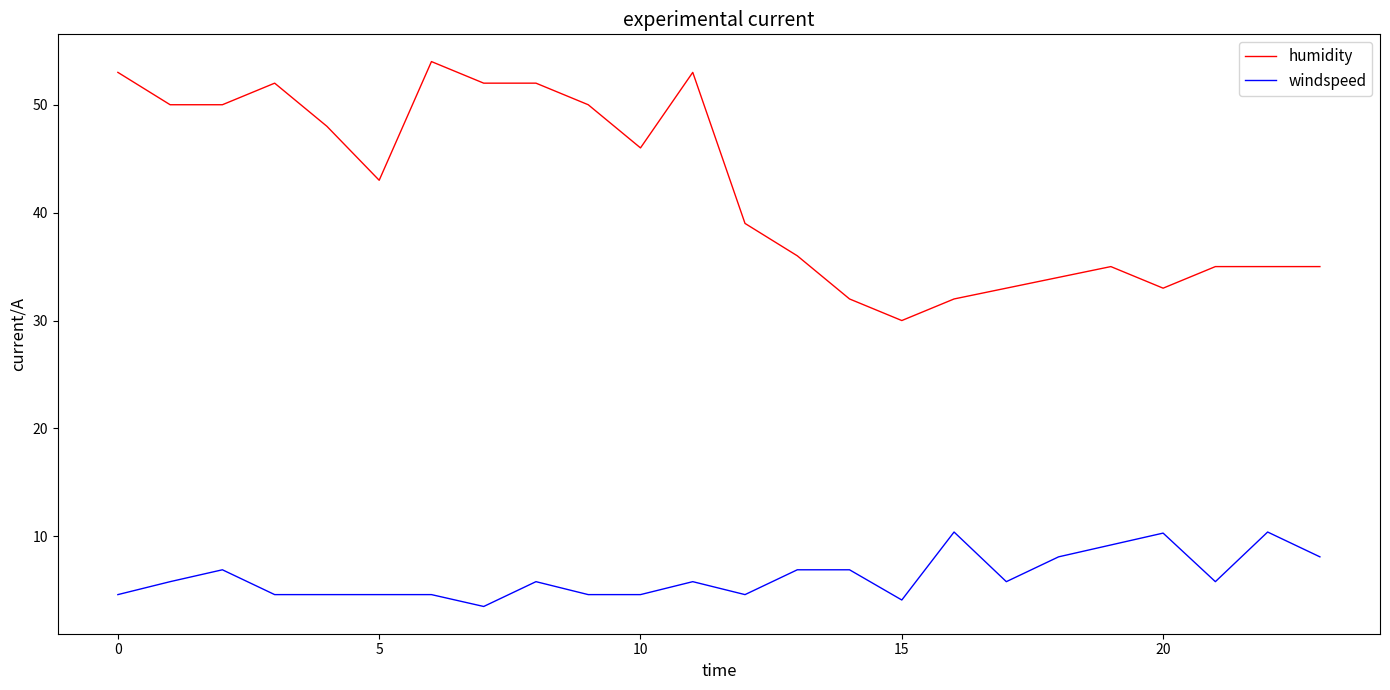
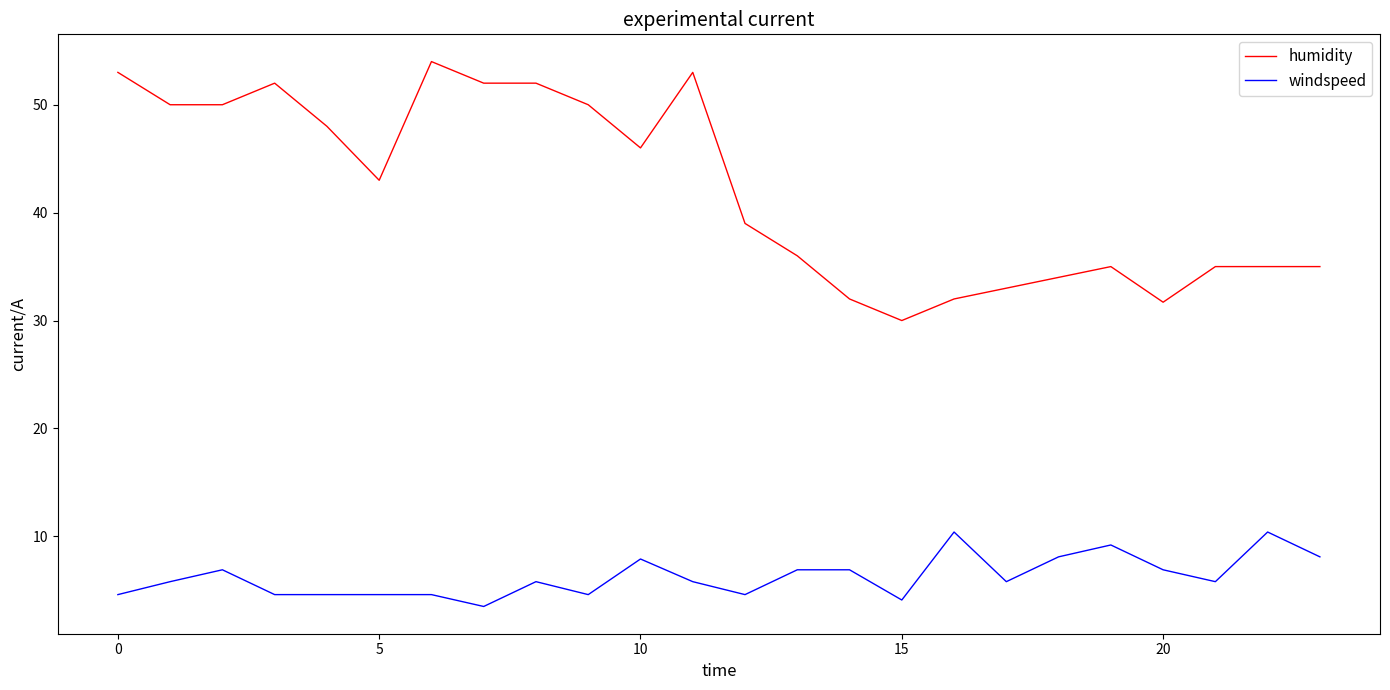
  {
    "humidity": {
      "0": 53.0,
      "5": 43.0,
      "10": 46.0,
      "15": 30.0,
-     "20": 33.0
+     "20": 31.7
    },
    "windspeed": {
      "0": 4.6,
      "5": 4.6,
-     "10": 4.6,
+     "10": 7.9,
      "15": 4.1,
-     "20": 10.3
+     "20": 6.9
    }
  }
